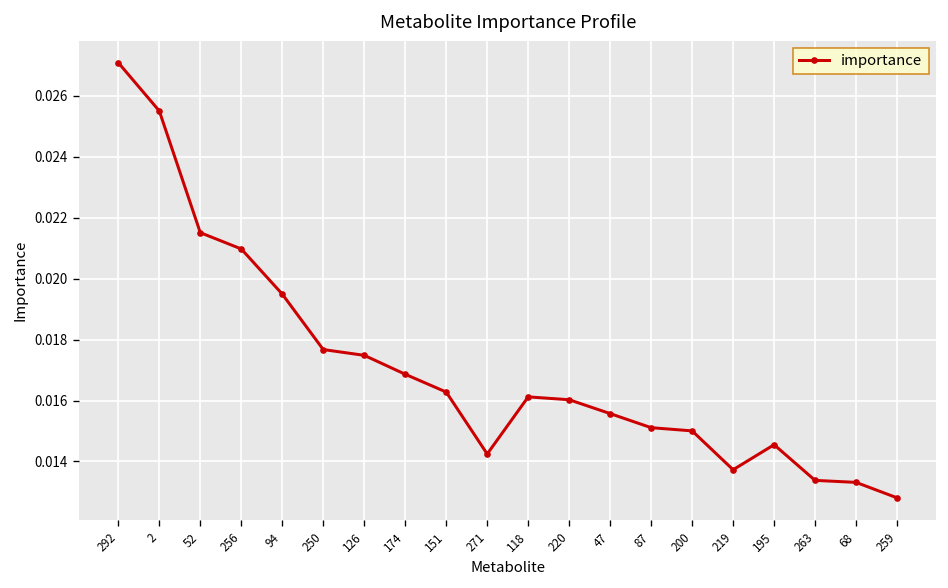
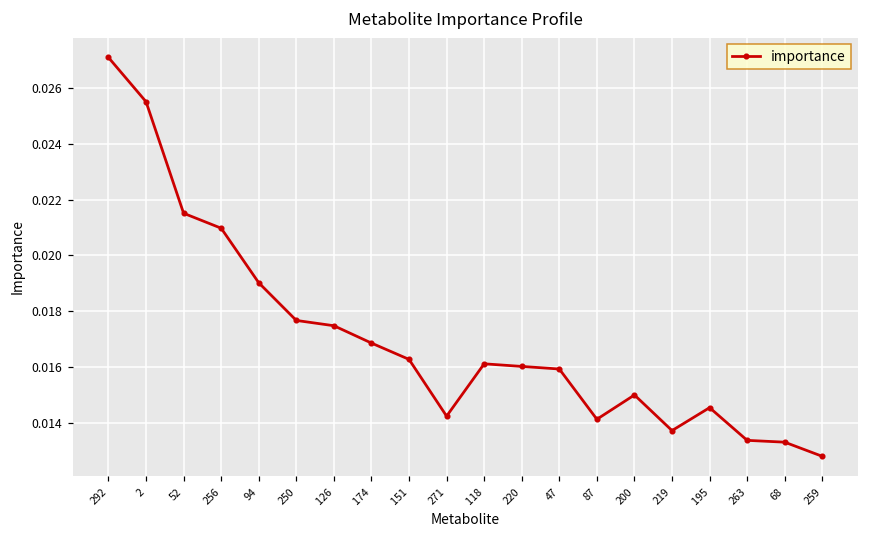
  {
    "292": 0.0271,
    "2": 0.0255,
    "52": 0.0215,
    "256": 0.0210,
-   "94": 0.0195,
+   "94": 0.0190,
    "250": 0.0177,
    "126": 0.0175,
    "174": 0.0169,
    "151": 0.0163,
    "271": 0.0142,
    "118": 0.0161,
    "220": 0.0160,
-   "47": 0.0156,
-   "87": 0.0151,
+   "47": 0.0159,
+   "87": 0.0141,
    "200": 0.0150,
    "219": 0.0137,
    "195": 0.0145,
    "263": 0.0134,
    "68": 0.0133,
    "259": 0.0128
  }
